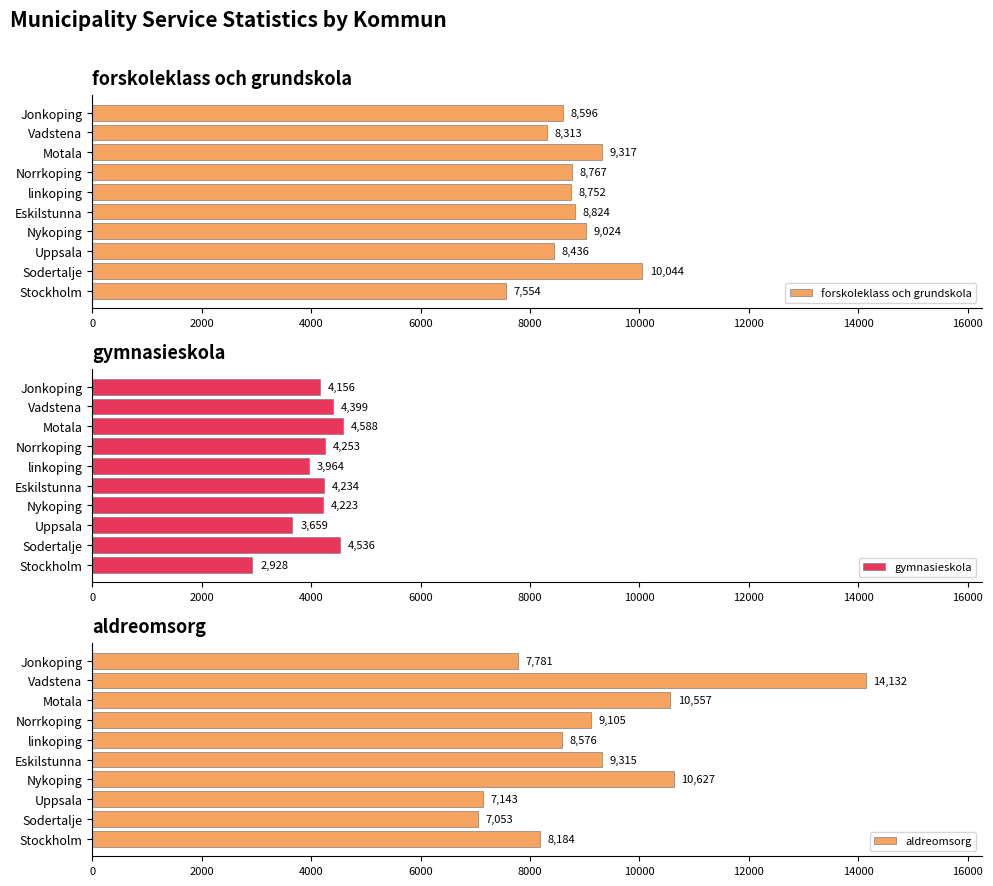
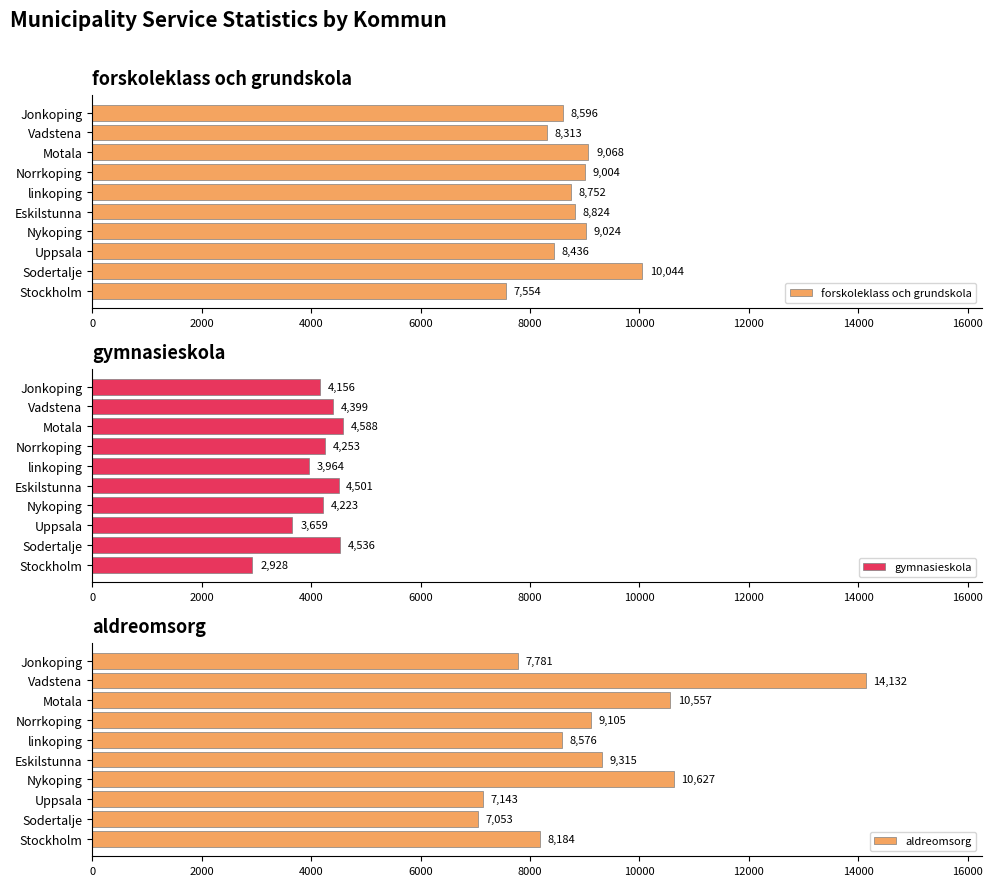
  {
    "forskoleklass och grundskola": {
      "Jonkoping": "8,596",
      "Vadstena": "8,313",
-     "Motala": "9,317",
-     "Norrkoping": "8,767",
+     "Motala": "9,068",
+     "Norrkoping": "9,004",
      "linkoping": "8,752",
      "Eskilstunna": "8,824",
      "Nykoping": "9,024",
      "Uppsala": "8,436",
      "Sodertalje": "10,044",
      "Stockholm": "7,554"
    },
    "gymnasieskola": {
      "Jonkoping": "4,156",
      "Vadstena": "4,399",
      "Motala": "4,588",
      "Norrkoping": "4,253",
      "linkoping": "3,964",
-     "Eskilstunna": "4,234",
+     "Eskilstunna": "4,501",
      "Nykoping": "4,223",
      "Uppsala": "3,659",
      "Sodertalje": "4,536",
      "Stockholm": "2,928"
    },
    "aldreomsorg": {
      "Jonkoping": "7,781",
      "Vadstena": "14,132",
      "Motala": "10,557",
      "Norrkoping": "9,105",
      "linkoping": "8,576",
      "Eskilstunna": "9,315",
      "Nykoping": "10,627",
      "Uppsala": "7,143",
      "Sodertalje": "7,053",
      "Stockholm": "8,184"
    }
  }
